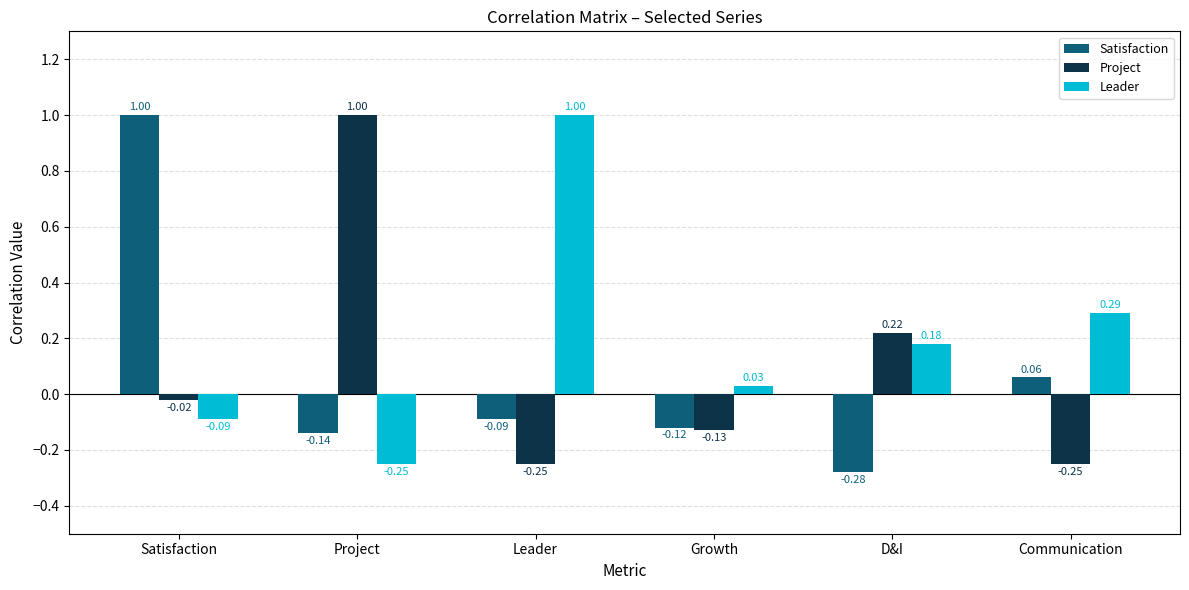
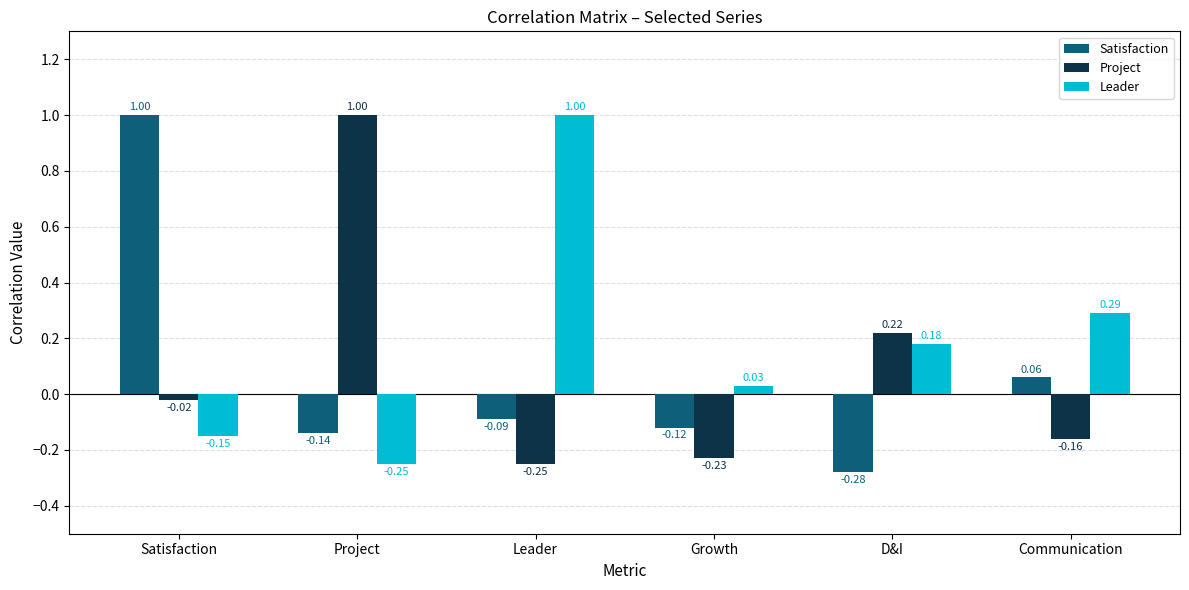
  {
    "Satisfaction": {
      "Satisfaction": 1.00,
      "Project": -0.14,
      "Leader": -0.09,
      "Growth": -0.12,
      "D&I": -0.28,
      "Communication": 0.06
    },
    "Project": {
      "Satisfaction": -0.02,
      "Project": 1.00,
      "Leader": -0.25,
-     "Growth": -0.13,
+     "Growth": -0.23,
      "D&I": 0.22,
-     "Communication": -0.25
+     "Communication": -0.16
    },
    "Leader": {
-     "Satisfaction": -0.09,
+     "Satisfaction": -0.15,
      "Project": -0.25,
      "Leader": 1.00,
      "Growth": 0.03,
      "D&I": 0.18,
      "Communication": 0.29
    }
  }
